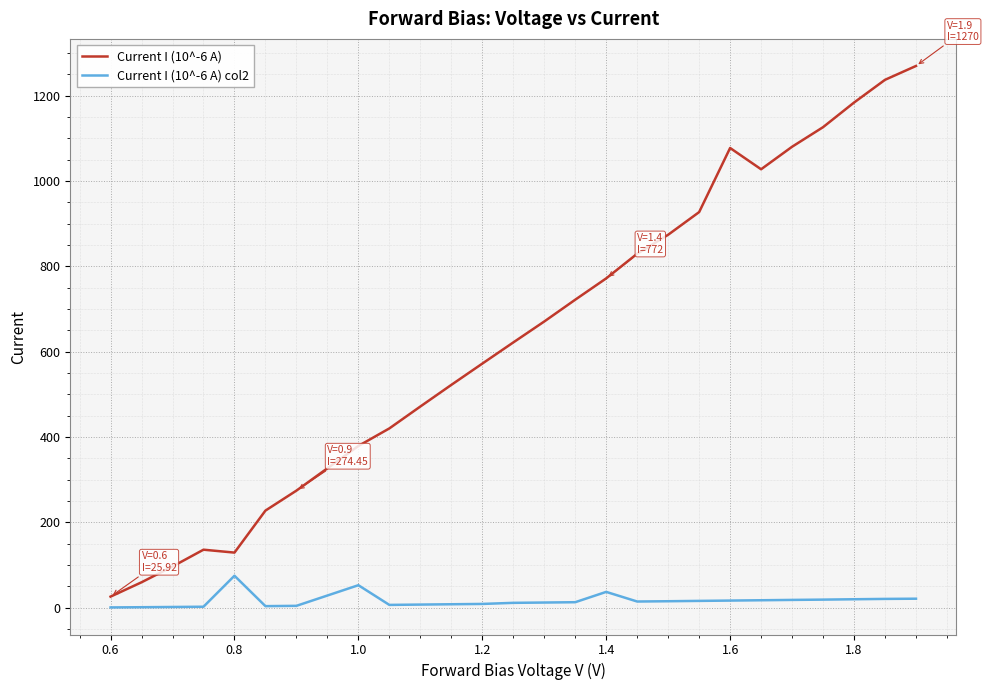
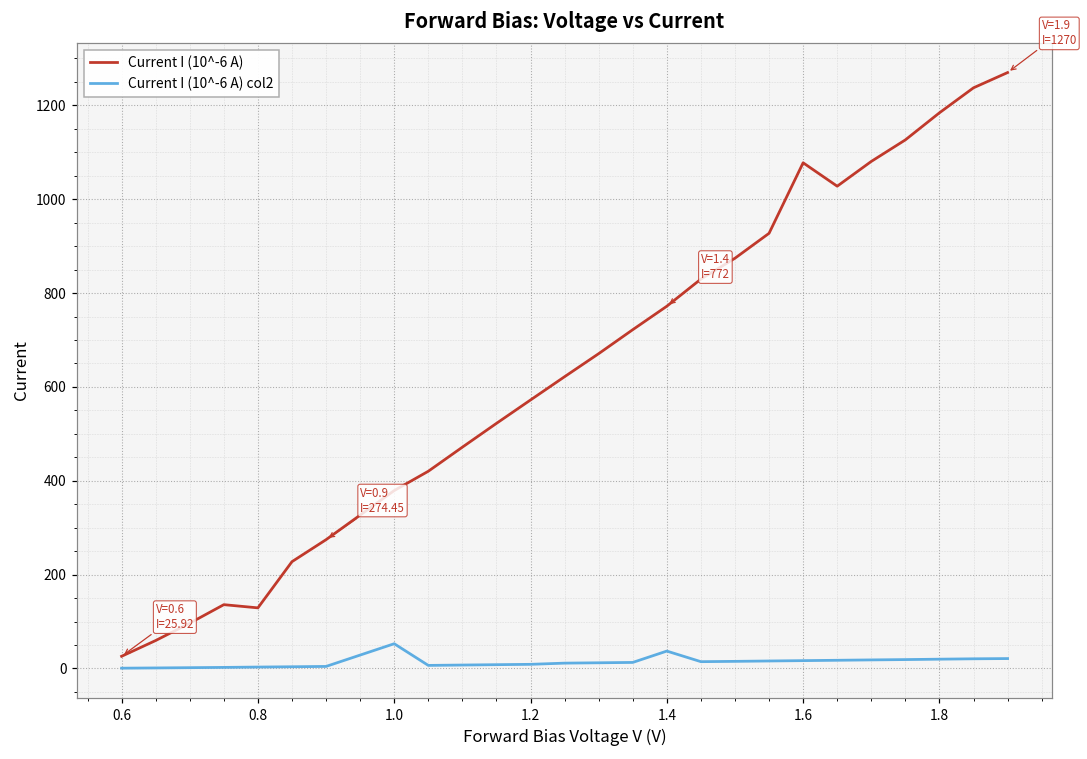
  {
    "Current I (10^-6 A)": {
      "0.6": 30,
      "0.8": 130,
      "1.2": 570,
      "1.6": 1080,
      "1.8": 1180
    },
    "Current I (10^-6 A) col2": {
      "0.6": 0,
-     "0.8": 70,
+     "0.8": 0,
      "1.0": 50,
      "1.2": 10,
      "1.4": 40,
      "1.6": 20,
      "1.8": 20
    }
  }
